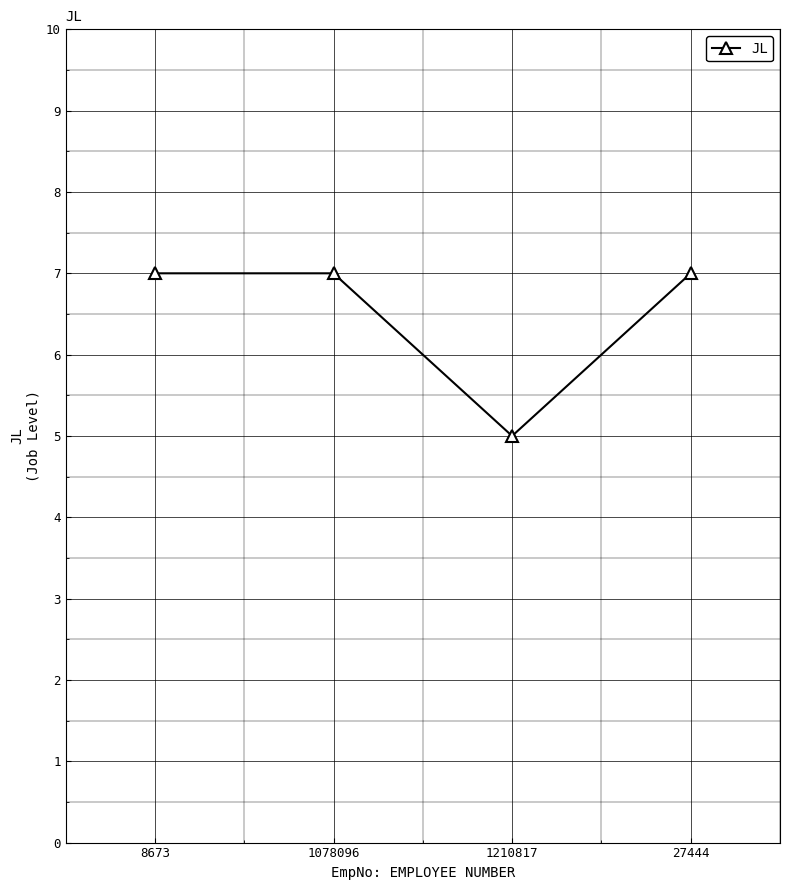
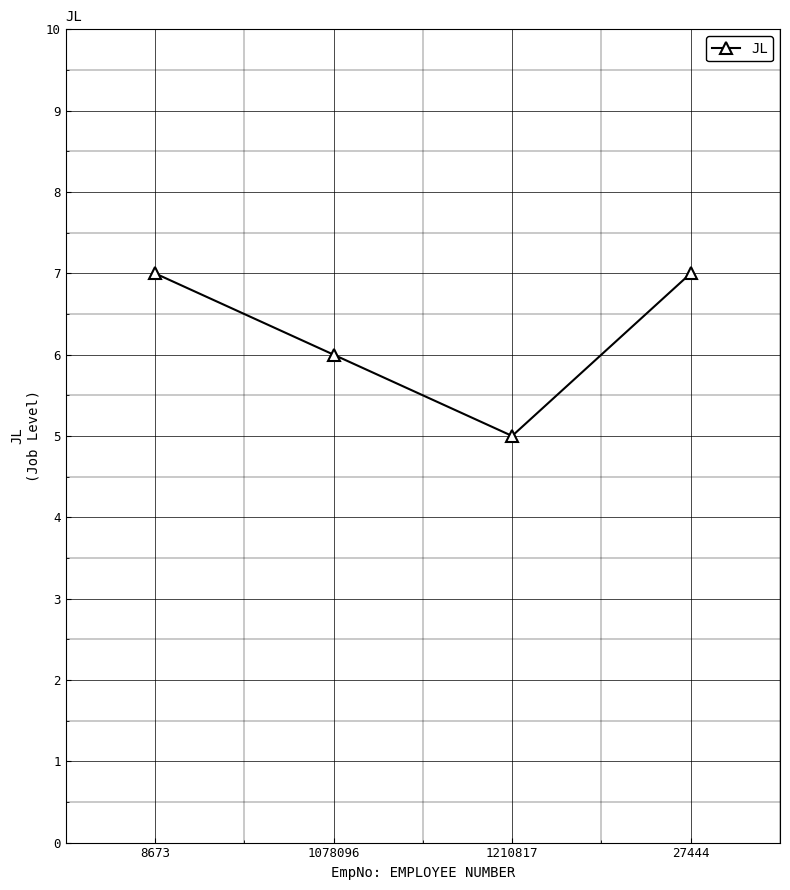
  {
    "8673": 7,
-   "1078096": 7,
+   "1078096": 6,
    "1210817": 5,
    "27444": 7
  }
